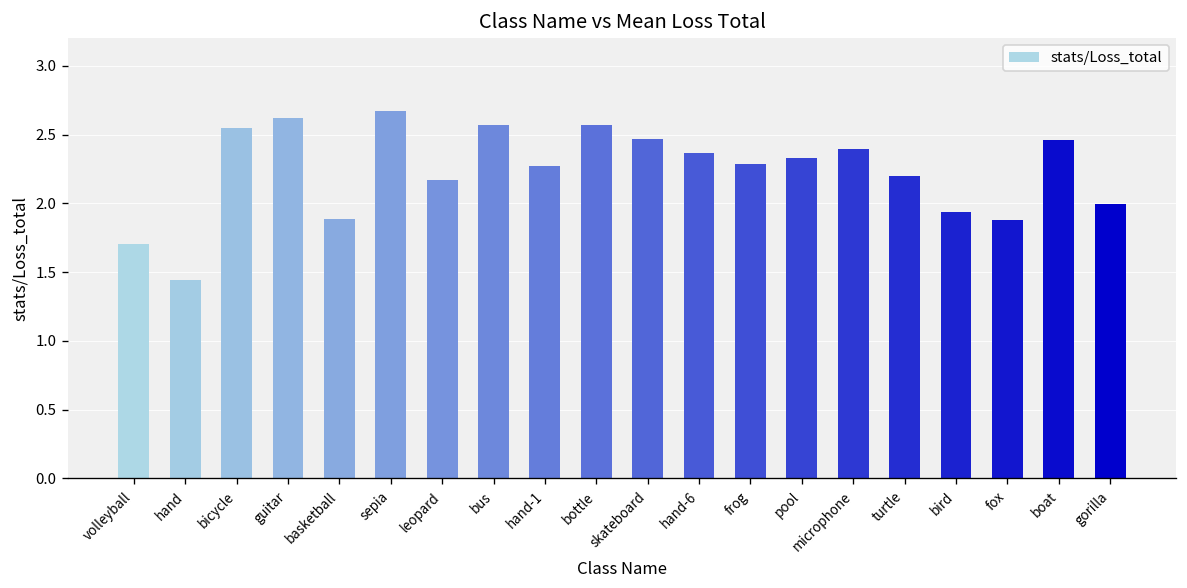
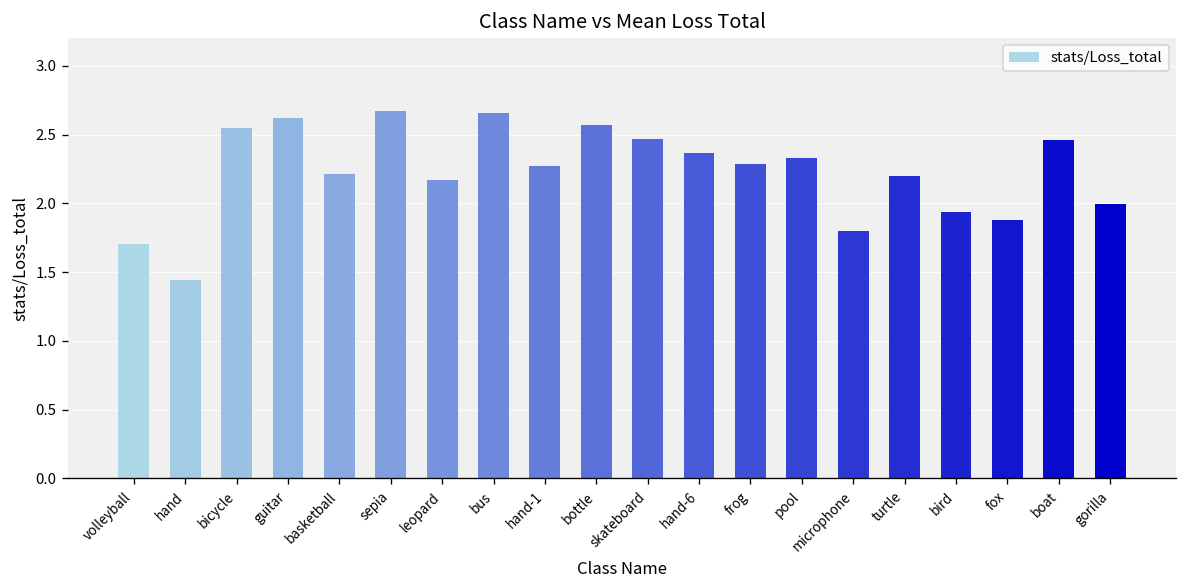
  {
    "volleyball": 1.71,
    "hand": 1.44,
    "bicycle": 2.55,
    "guitar": 2.62,
-   "basketball": 1.89,
+   "basketball": 2.21,
    "sepia": 2.67,
    "leopard": 2.17,
-   "bus": 2.57,
+   "bus": 2.66,
    "hand-1": 2.27,
    "bottle": 2.57,
    "skateboard": 2.47,
    "hand-6": 2.36,
    "frog": 2.29,
    "pool": 2.33,
-   "microphone": 2.40,
+   "microphone": 1.80,
    "turtle": 2.20,
    "bird": 1.94,
    "fox": 1.88,
    "boat": 2.46,
    "gorilla": 1.99
  }
